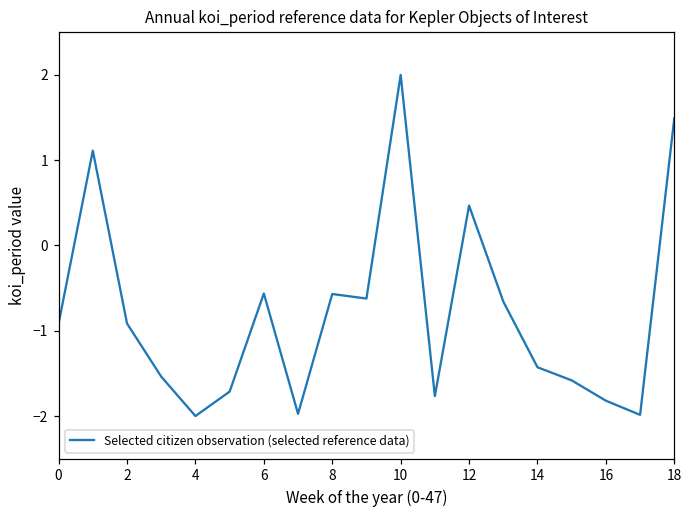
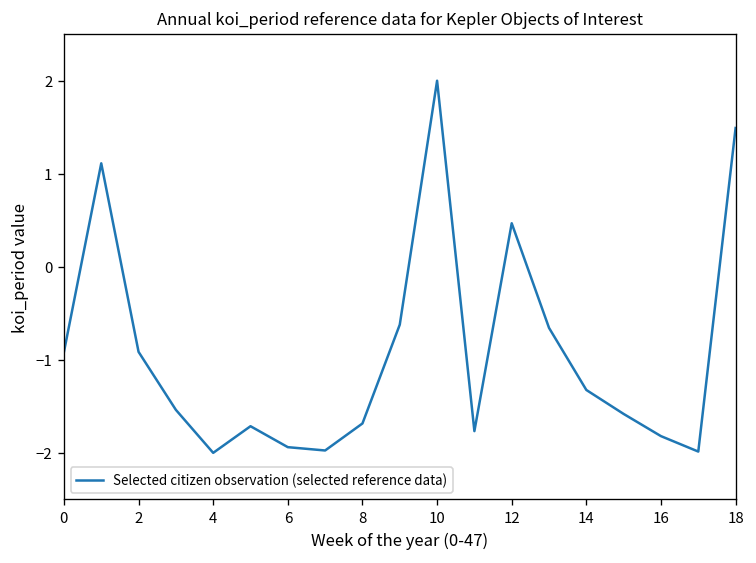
  {
    "0": -0.9,
    "2": -0.9,
    "4": -2.0,
-   "6": -0.6,
-   "8": -0.6,
+   "6": -1.9,
+   "8": -1.7,
    "10": 2.0,
    "12": 0.5,
-   "14": -1.4,
+   "14": -1.3,
    "16": -1.8,
    "18": 1.5
  }
